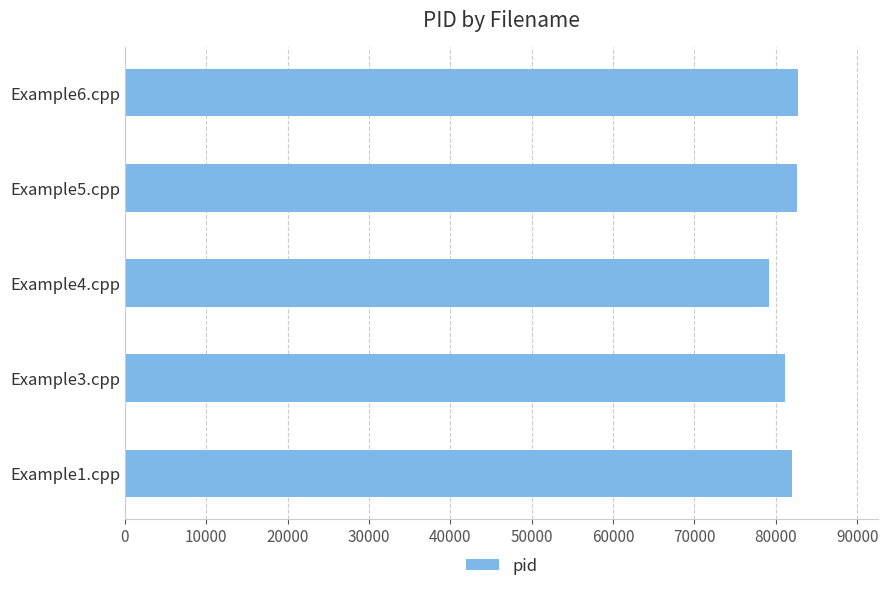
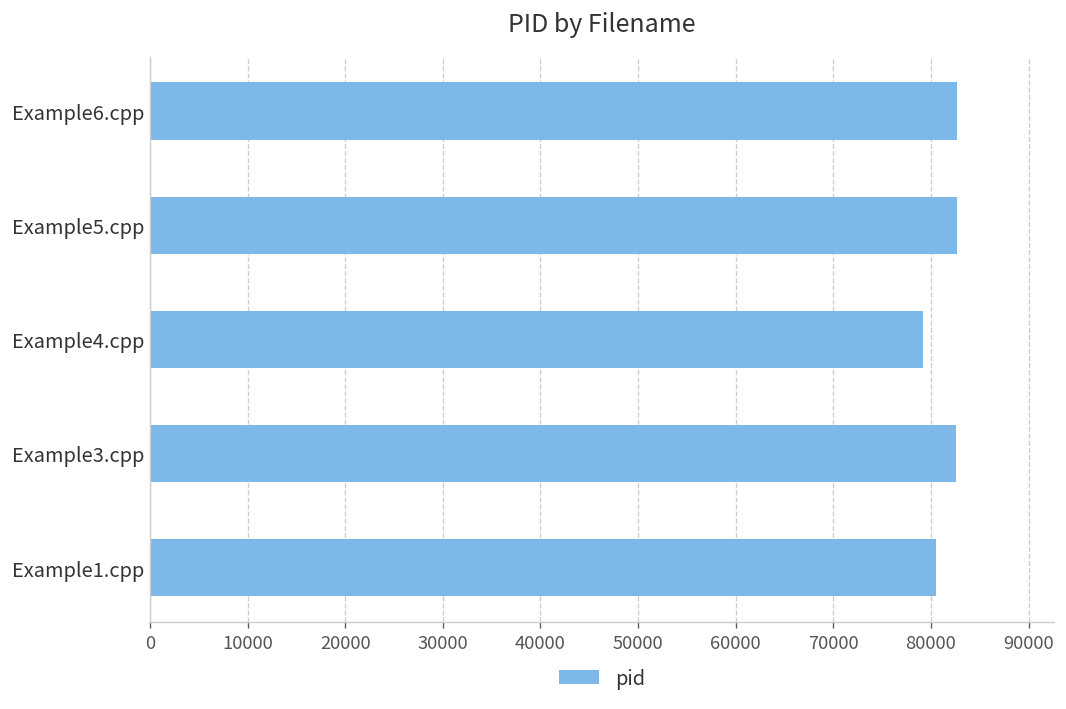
  {
    "Example6.cpp": 83000,
    "Example5.cpp": 83000,
    "Example4.cpp": 79000,
-   "Example3.cpp": 81000,
-   "Example1.cpp": 82000
+   "Example3.cpp": 83000,
+   "Example1.cpp": 81000
  }
